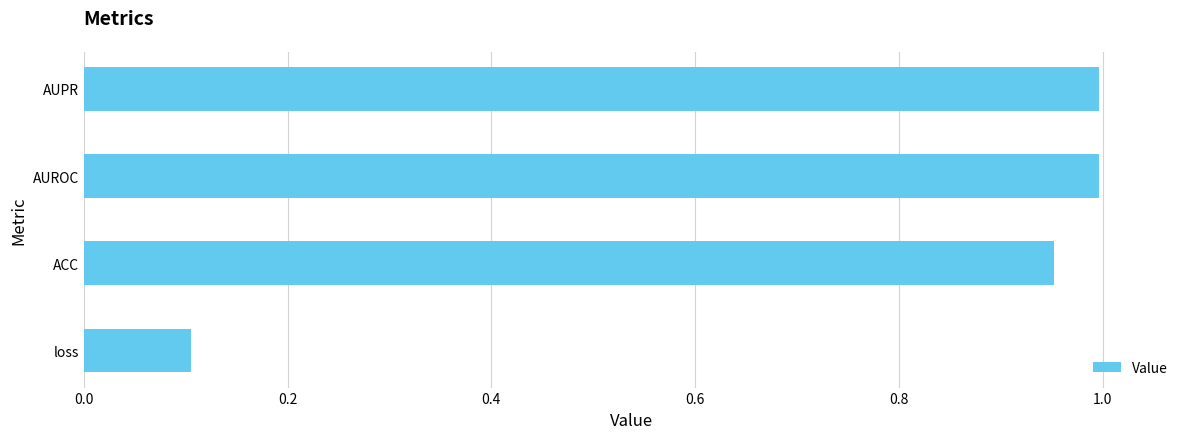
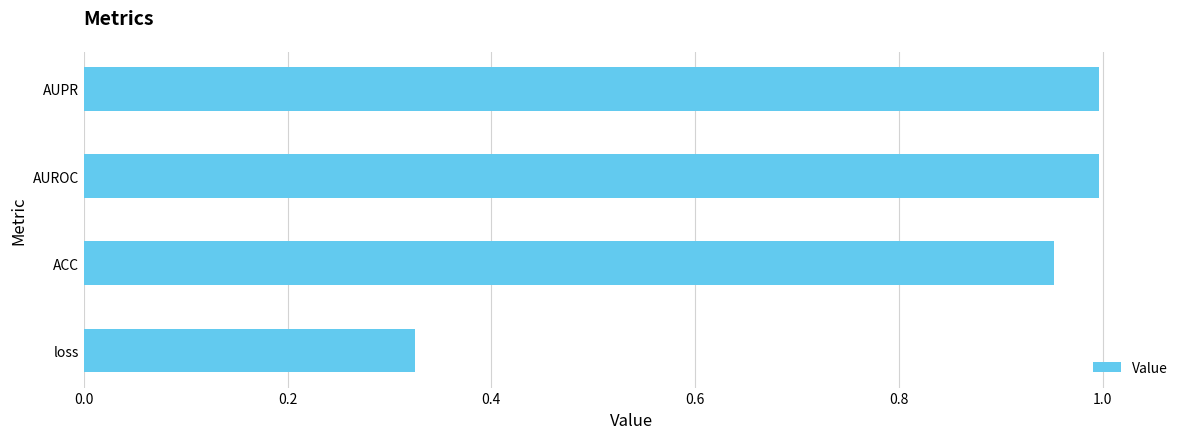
  {
    "AUPR": 0.996,
    "AUROC": 0.996,
    "ACC": 0.952,
-   "loss": 0.105
+   "loss": 0.325
  }
